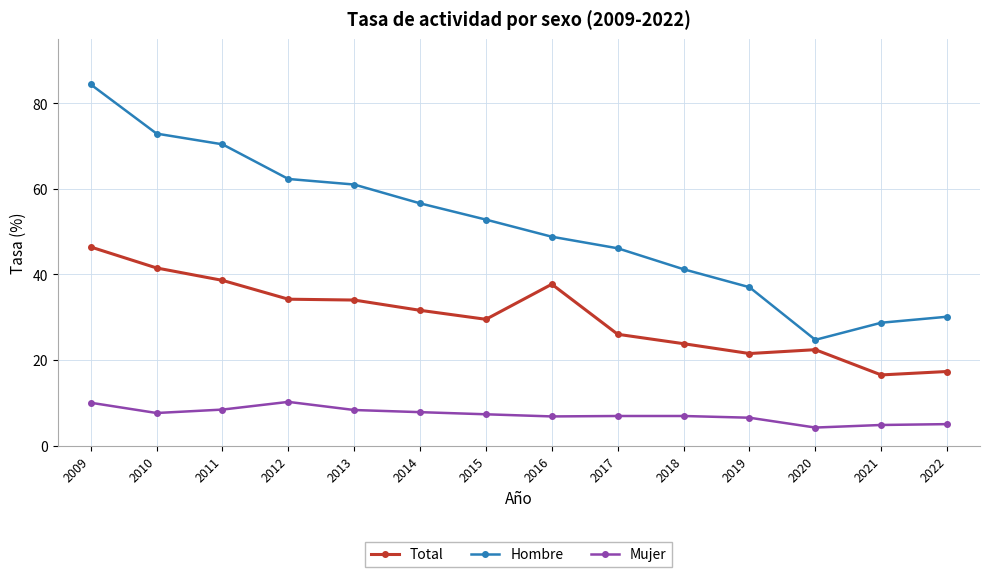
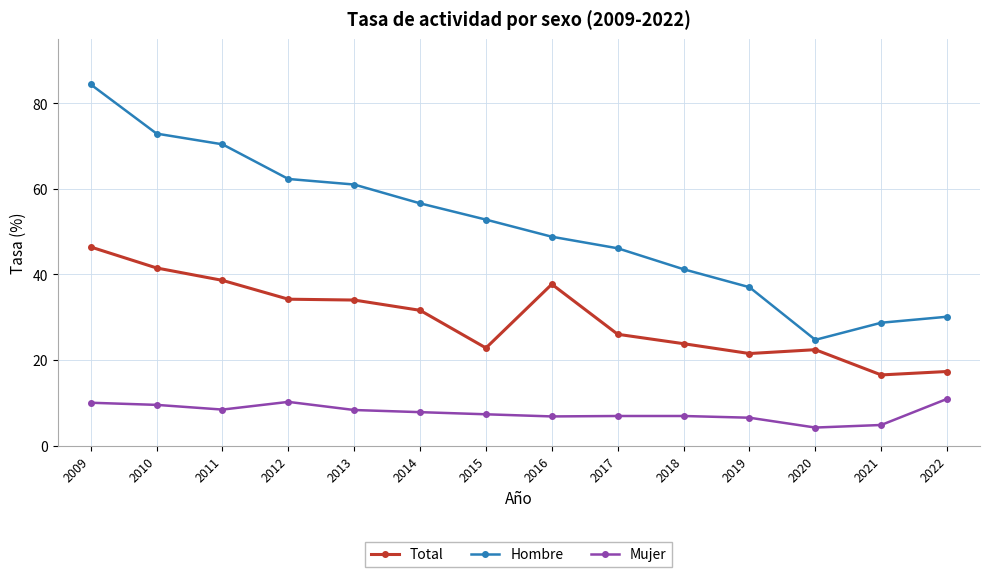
  {
    "Total": {
      "2009": 46,
      "2010": 42,
      "2011": 39,
      "2012": 34,
      "2013": 34,
      "2014": 32,
-     "2015": 30,
+     "2015": 23,
      "2016": 38,
      "2017": 26,
      "2018": 24,
      "2019": 22,
      "2020": 22,
      "2021": 17,
      "2022": 17
    },
    "Hombre": {
      "2009": 84,
      "2010": 73,
      "2011": 70,
      "2012": 62,
      "2013": 61,
      "2014": 57,
      "2015": 53,
      "2016": 49,
      "2017": 46,
      "2018": 41,
      "2019": 37,
      "2020": 25,
      "2021": 29,
      "2022": 30
    },
    "Mujer": {
      "2009": 10,
-     "2010": 8,
+     "2010": 10,
      "2011": 8,
      "2012": 10,
      "2013": 8,
      "2014": 8,
      "2015": 7,
      "2016": 7,
      "2017": 7,
      "2018": 7,
      "2019": 7,
      "2020": 4,
      "2021": 5,
-     "2022": 5
+     "2022": 11
    }
  }
